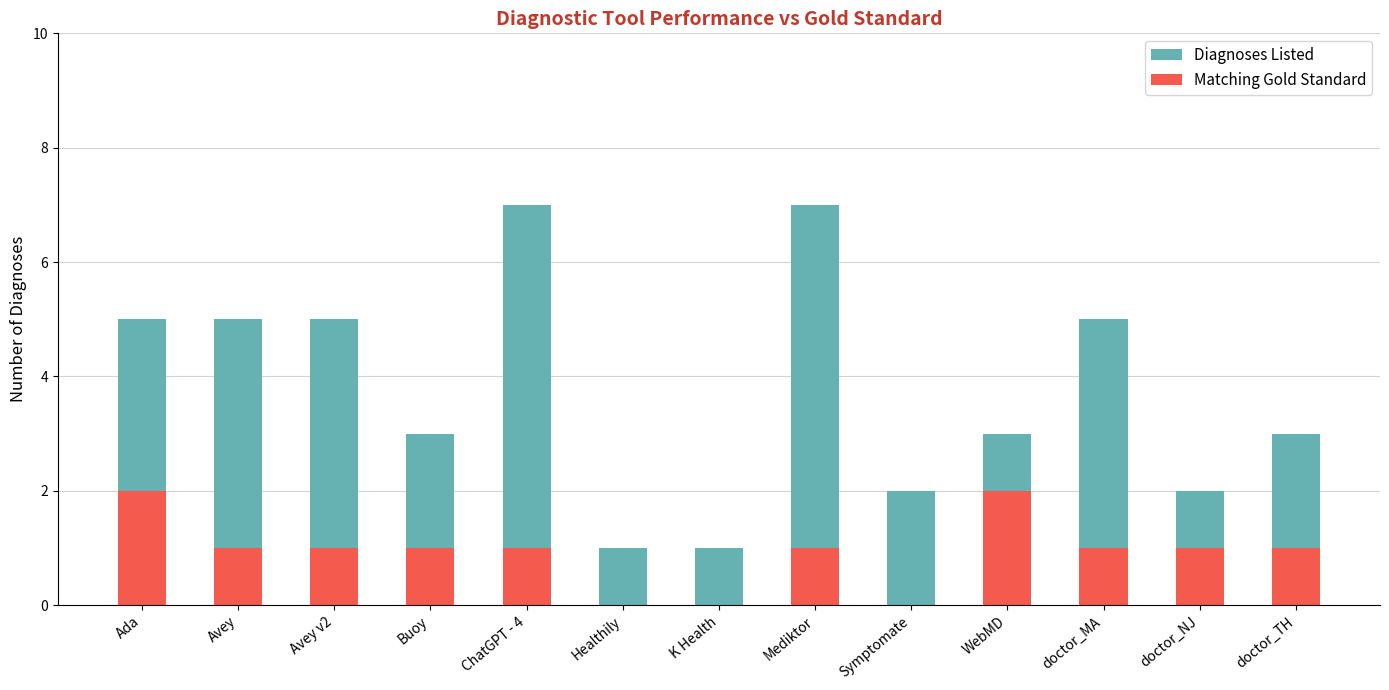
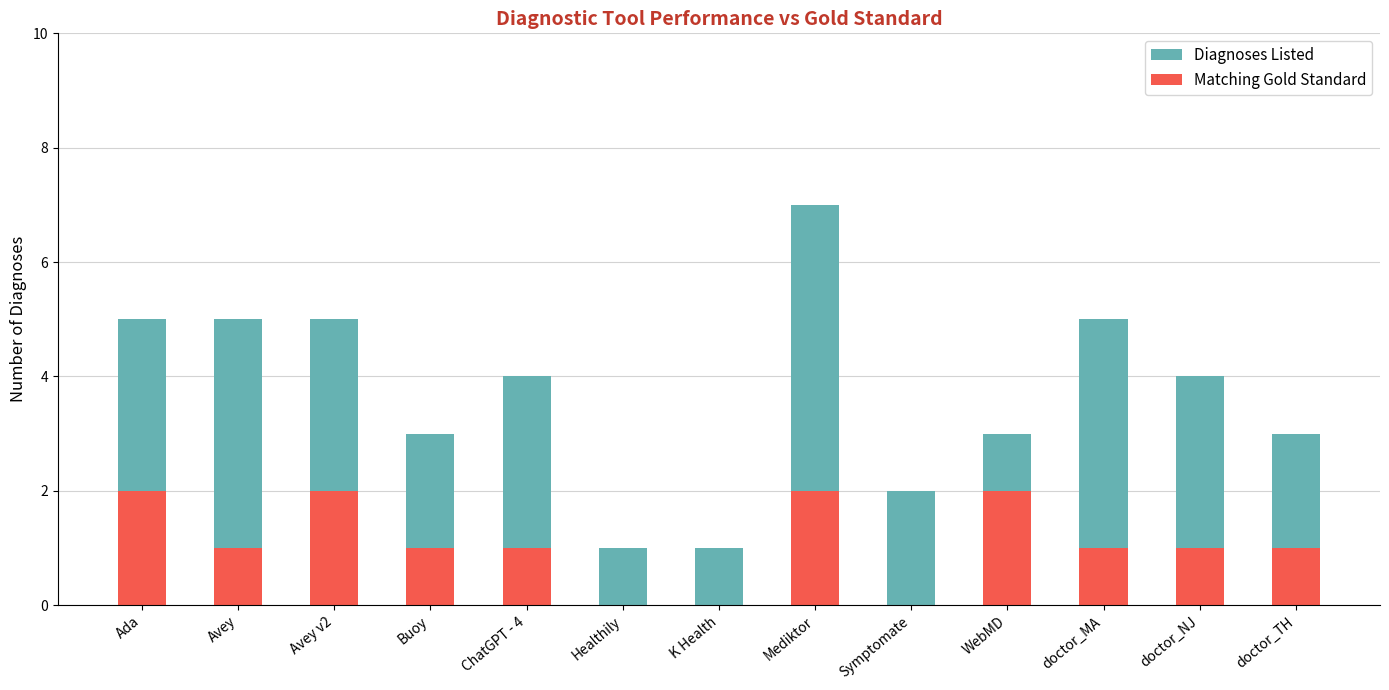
  {
    "Diagnoses Listed": {
      "Ada": 5,
      "Avey": 5,
      "Avey v2": 5,
      "Buoy": 3,
-     "ChatGPT - 4": 7,
+     "ChatGPT - 4": 4,
      "Healthily": 1,
      "K Health": 1,
      "Mediktor": 7,
      "Symptomate": 2,
      "WebMD": 3,
      "doctor_MA": 5,
-     "doctor_NJ": 2,
+     "doctor_NJ": 4,
      "doctor_TH": 3
    },
    "Matching Gold Standard": {
-     "Avey v2": 1,
+     "Avey v2": 2,
      "Healthily": 0,
      "K Health": 0,
-     "Mediktor": 1,
+     "Mediktor": 2,
      "Symptomate": 0
    }
  }
